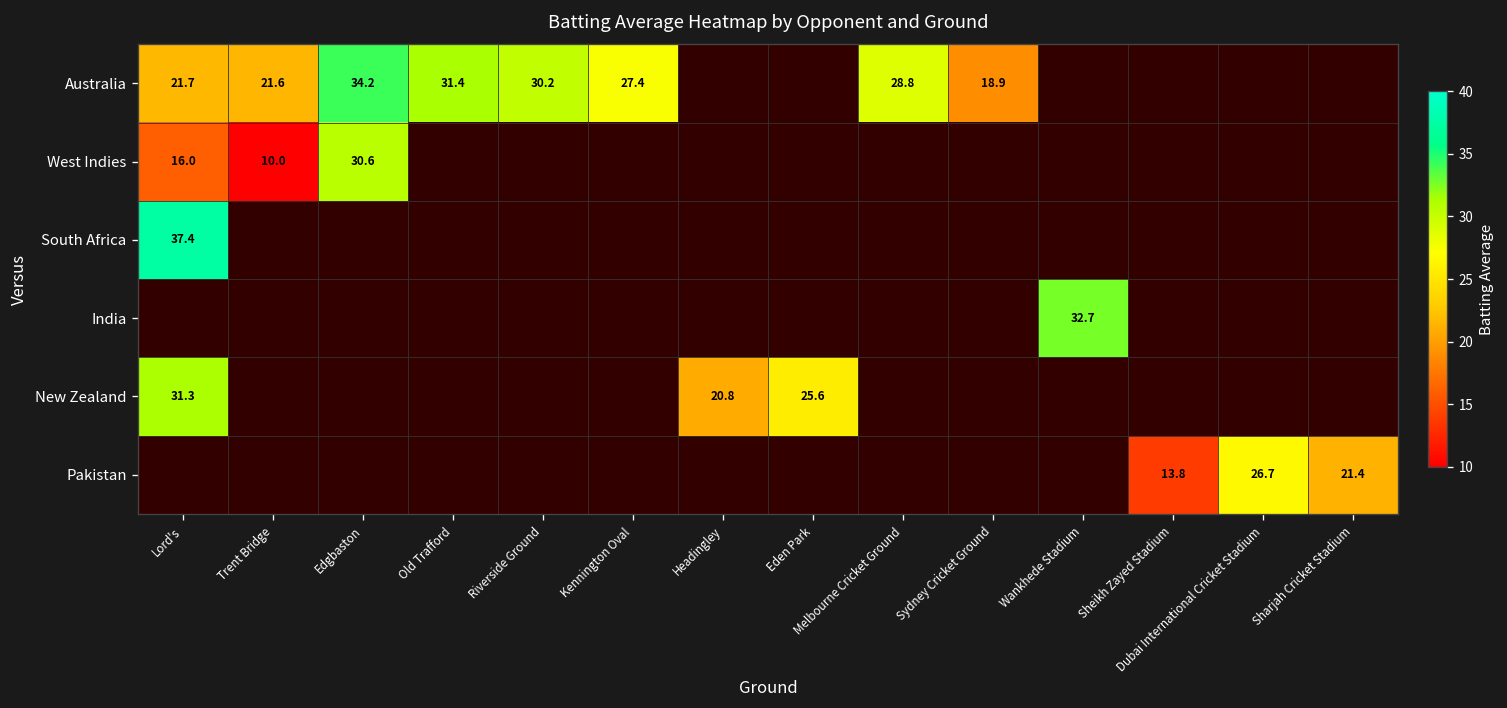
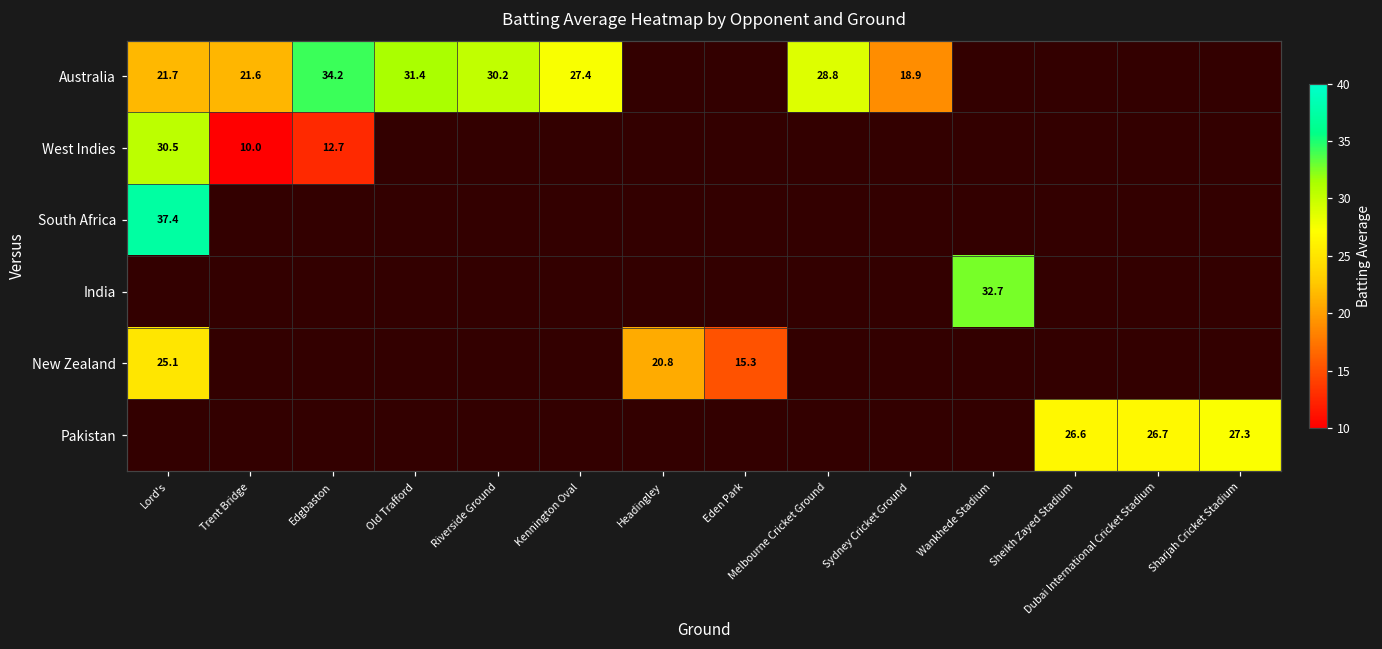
  {
    "Australia": {
      "Lord's": 21.7,
      "Trent Bridge": 21.6,
      "Edgbaston": 34.2,
      "Old Trafford": 31.4,
      "Riverside Ground": 30.2,
      "Kennington Oval": 27.4,
      "Melbourne Cricket Ground": 28.8,
      "Sydney Cricket Ground": 18.9
    },
    "West Indies": {
-     "Lord's": 16.0,
+     "Lord's": 30.5,
      "Trent Bridge": 10.0,
-     "Edgbaston": 30.6
+     "Edgbaston": 12.7
    },
    "South Africa": {
      "Lord's": 37.4
    },
    "India": {
      "Wankhede Stadium": 32.7
    },
    "New Zealand": {
-     "Lord's": 31.3,
+     "Lord's": 25.1,
      "Headingley": 20.8,
-     "Eden Park": 25.6
+     "Eden Park": 15.3
    },
    "Pakistan": {
-     "Sheikh Zayed Stadium": 13.8,
+     "Sheikh Zayed Stadium": 26.6,
      "Dubai International Cricket Stadium": 26.7,
-     "Sharjah Cricket Stadium": 21.4
+     "Sharjah Cricket Stadium": 27.3
    }
  }
